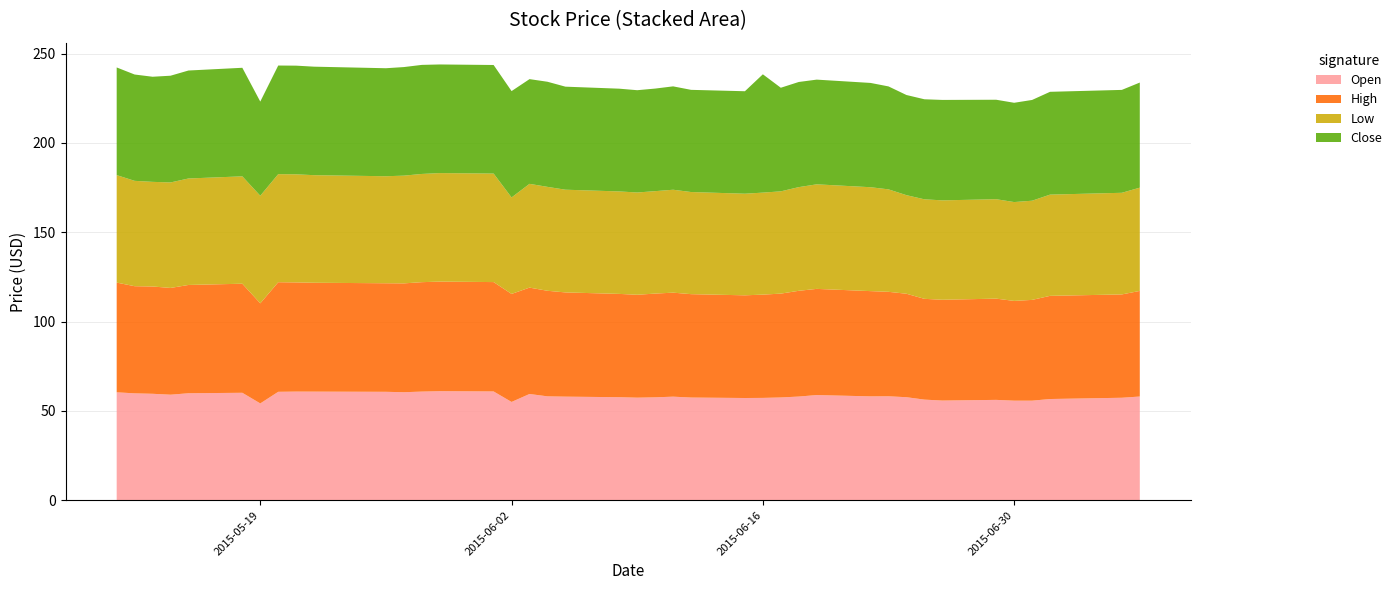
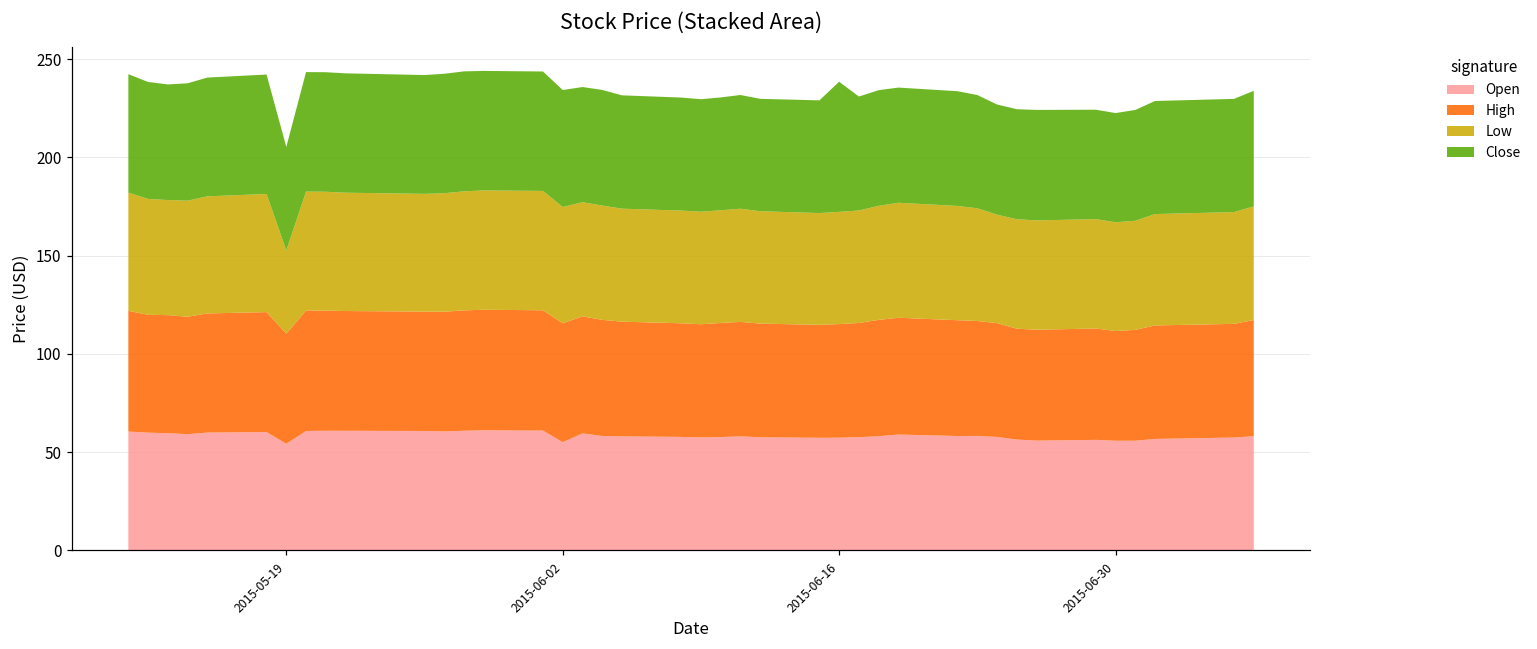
  {
    "Open": {
      "2015-05-19": 54,
      "2015-06-02": 55,
      "2015-06-16": 57,
      "2015-06-30": 56
    },
    "High": {
      "2015-05-19": 56,
      "2015-06-02": 60,
      "2015-06-16": 58,
      "2015-06-30": 56
    },
    "Low": {
-     "2015-05-19": 60,
-     "2015-06-02": 54,
+     "2015-05-19": 42,
+     "2015-06-02": 59,
      "2015-06-16": 57,
      "2015-06-30": 55
    },
    "Close": {
      "2015-05-19": 53,
      "2015-06-02": 60,
      "2015-06-16": 66,
      "2015-06-30": 56
    }
  }
